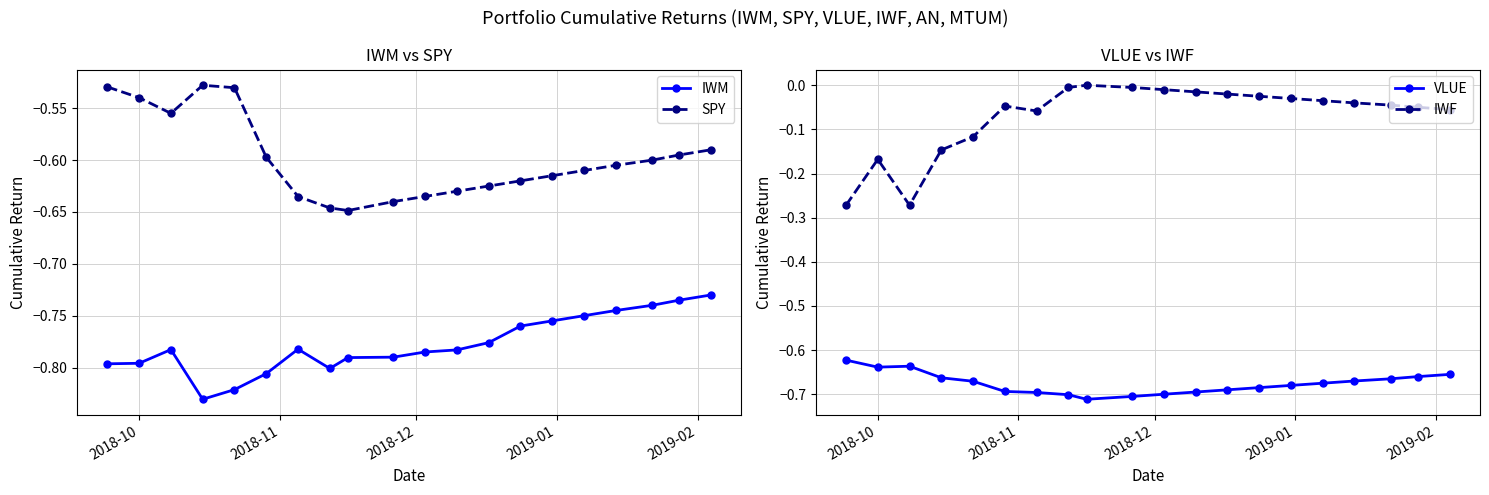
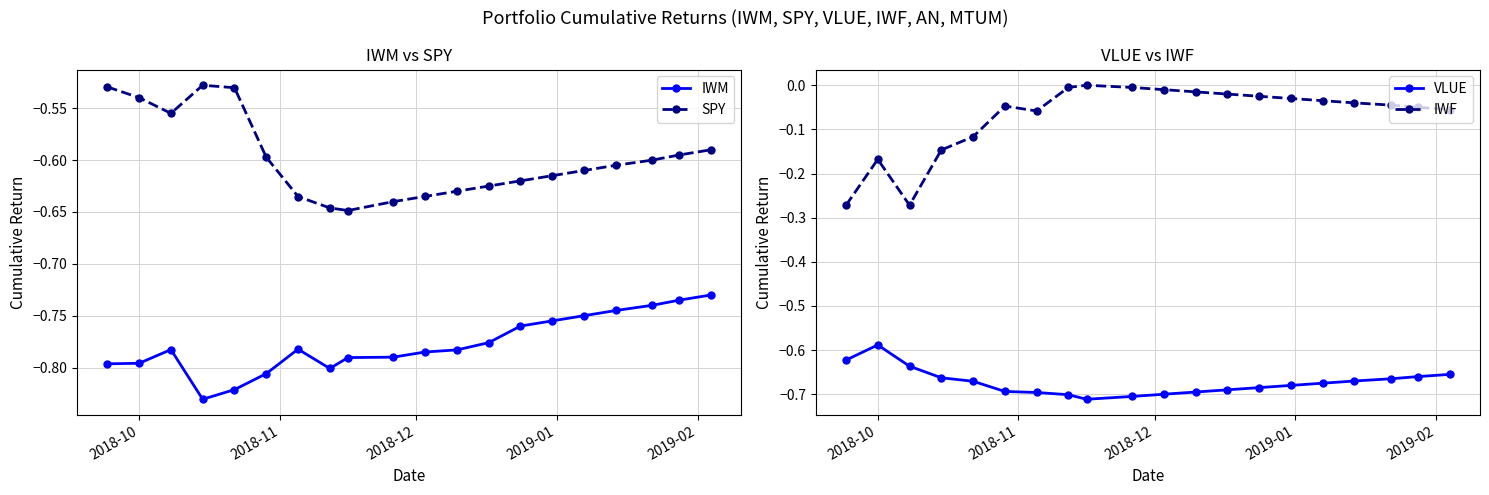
  {
    "IWM vs SPY": {
      "IWM": {
        "2018-10": -0.796
      },
      "SPY": {
        "2018-10": -0.540
      }
    },
    "VLUE vs IWF": {
      "VLUE": {
-       "2018-10": -0.64
+       "2018-10": -0.59
      },
      "IWF": {
        "2018-10": -0.17
      }
    }
  }
